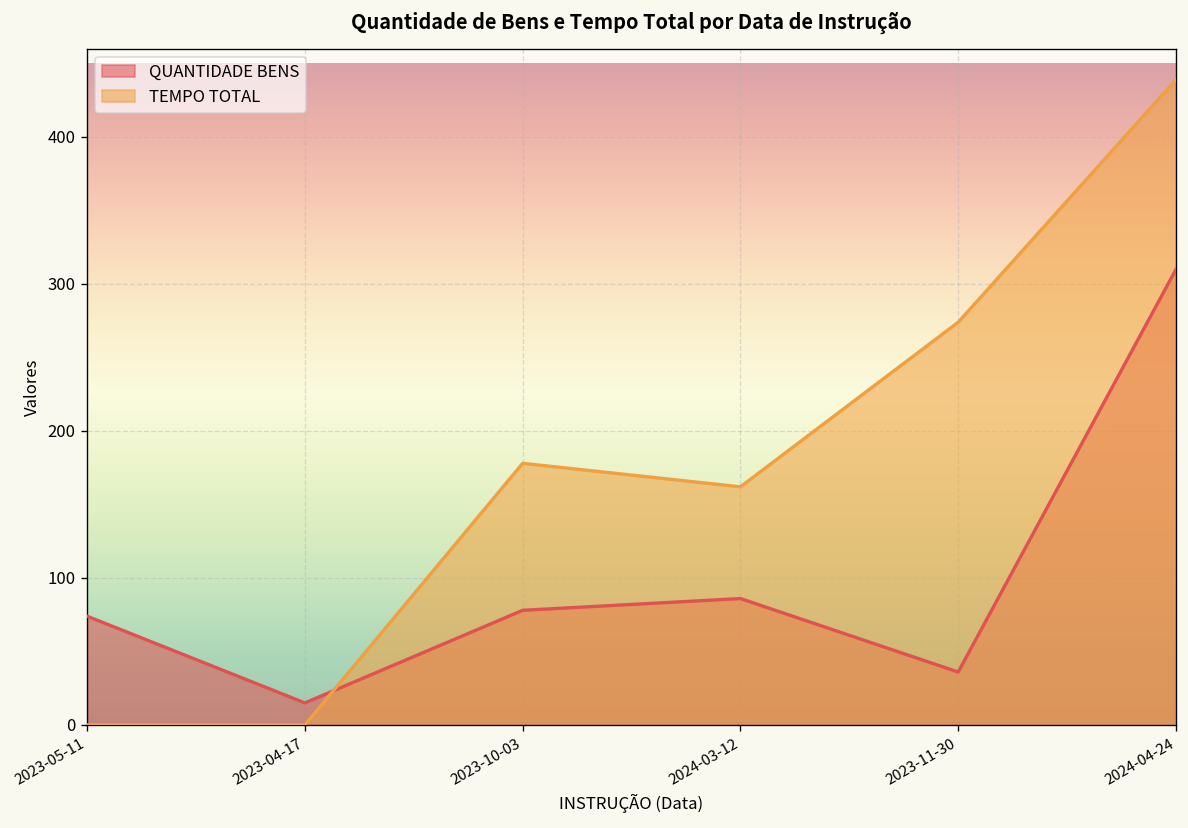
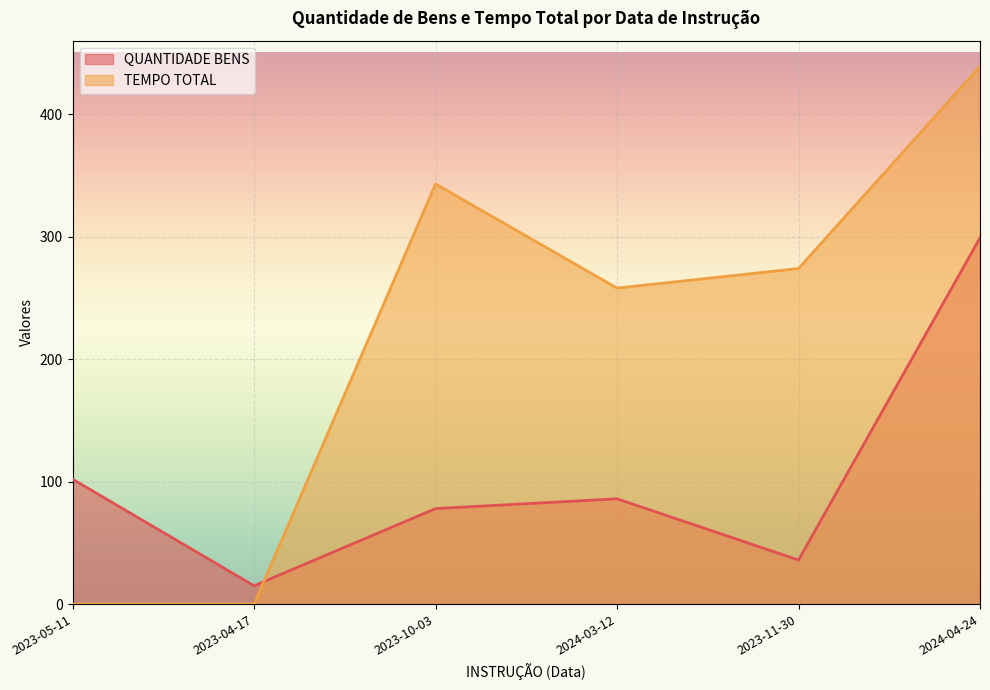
  {
    "QUANTIDADE BENS": {
-     "2023-05-11": 74,
+     "2023-05-11": 102,
      "2023-04-17": 15,
      "2023-10-03": 78,
      "2024-03-12": 86,
      "2023-11-30": 36,
-     "2024-04-24": 310
+     "2024-04-24": 299
    },
    "TEMPO TOTAL": {
      "2023-05-11": 0,
      "2023-04-17": 0,
-     "2023-10-03": 178,
-     "2024-03-12": 162,
+     "2023-10-03": 343,
+     "2024-03-12": 258,
      "2023-11-30": 274,
      "2024-04-24": 439
    }
  }
